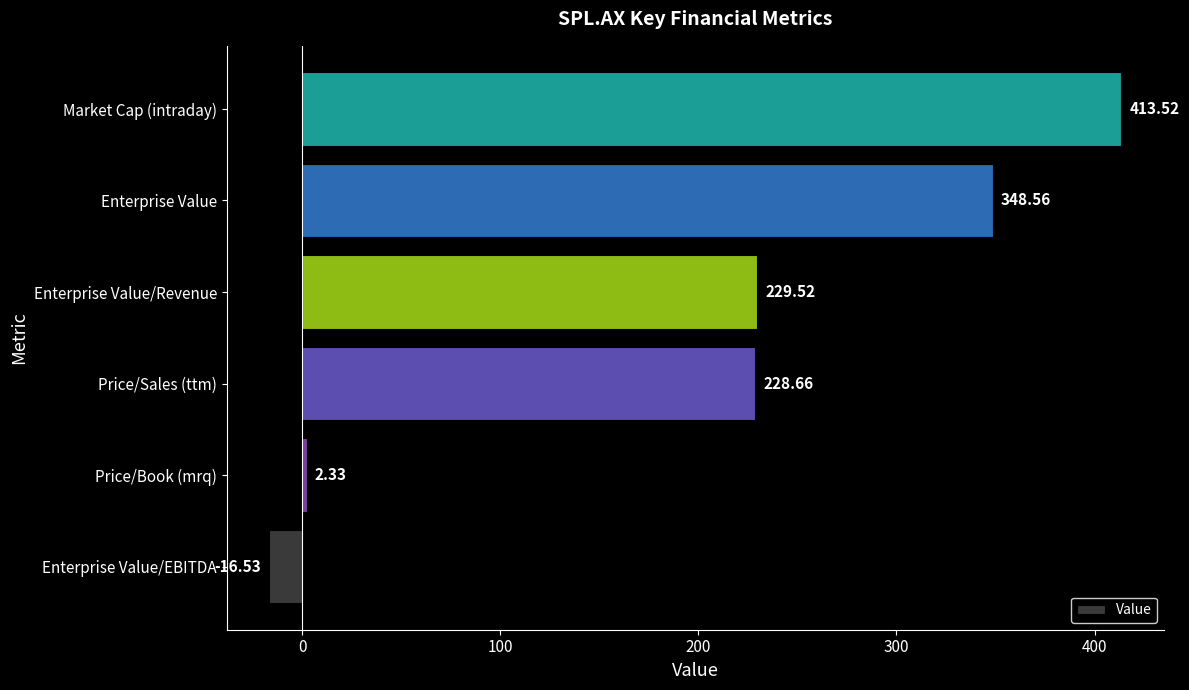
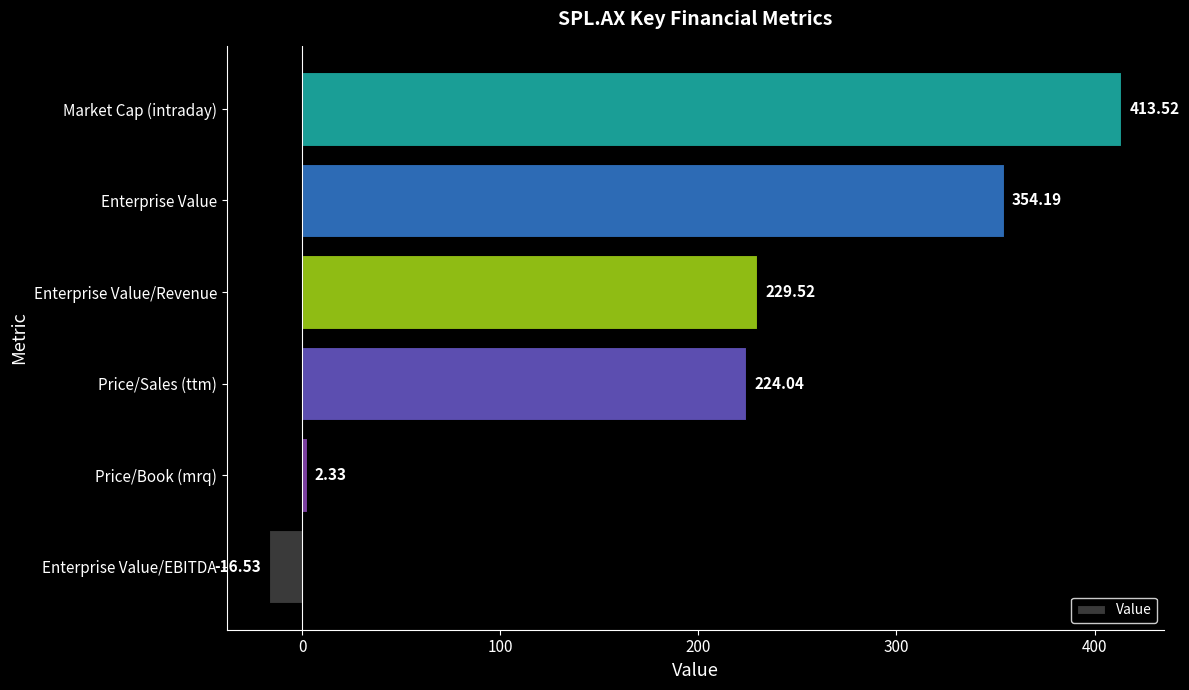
  {
    "Market Cap (intraday)": 413.52,
-   "Enterprise Value": 348.56,
+   "Enterprise Value": 354.19,
    "Enterprise Value/Revenue": 229.52,
-   "Price/Sales (ttm)": 228.66,
+   "Price/Sales (ttm)": 224.04,
    "Price/Book (mrq)": 2.33,
    "Enterprise Value/EBITDA": -16.53
  }
